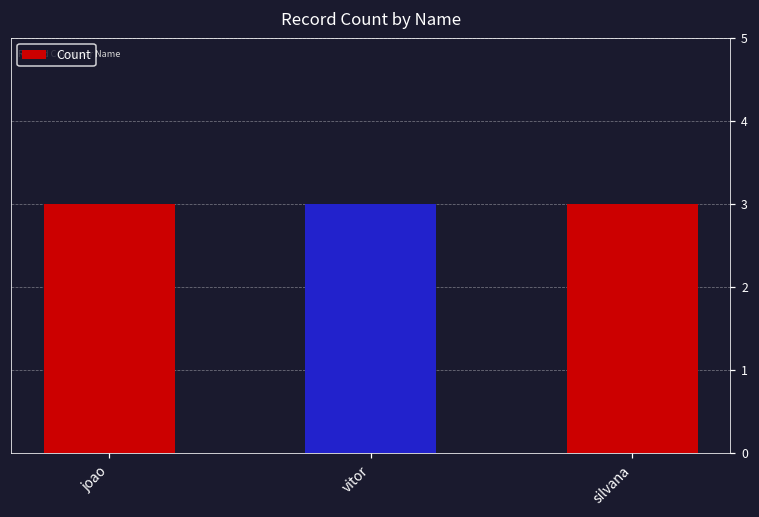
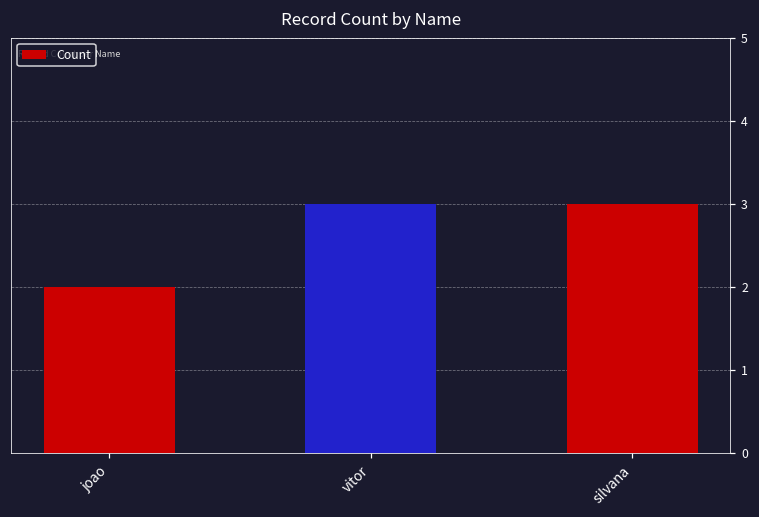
  {
-   "joao": 3,
+   "joao": 2,
    "vitor": 3,
    "silvana": 3
  }
